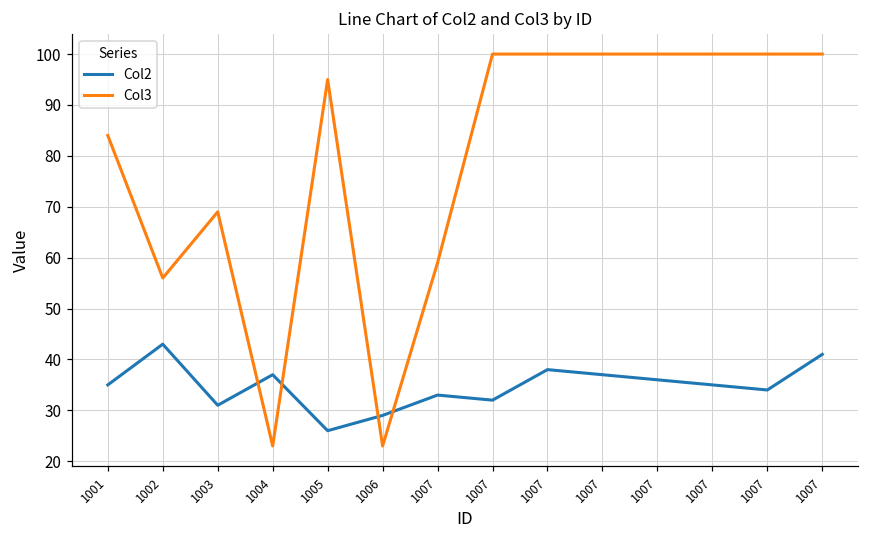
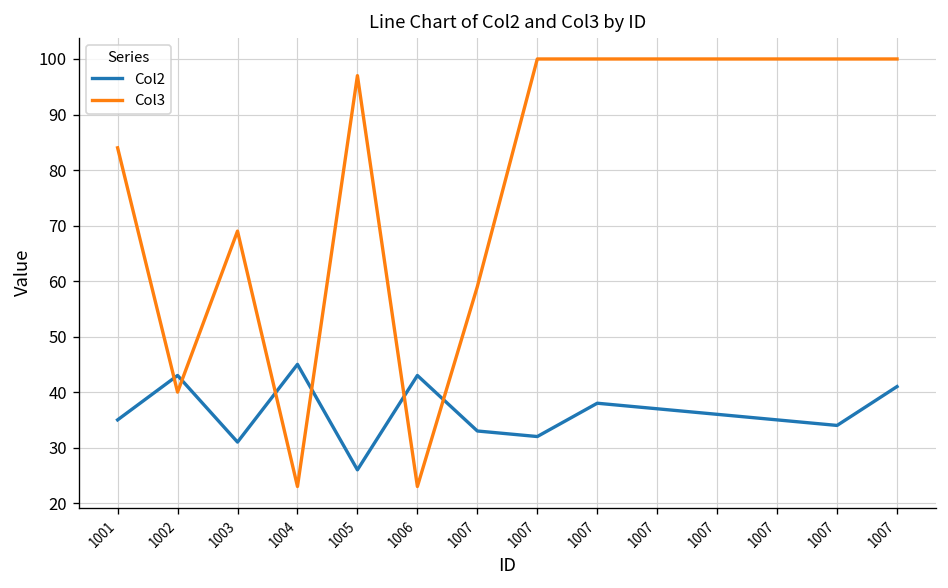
  {
    "Col2": {
      "1001": 35,
      "1002": 43,
      "1003": 31,
-     "1004": 37,
+     "1004": 45,
      "1005": 26,
-     "1006": 29
+     "1006": 43
    },
    "Col3": {
      "1001": 84,
-     "1002": 56,
+     "1002": 40,
      "1003": 69,
      "1004": 23,
-     "1005": 95,
+     "1005": 97,
      "1006": 23
    }
  }
